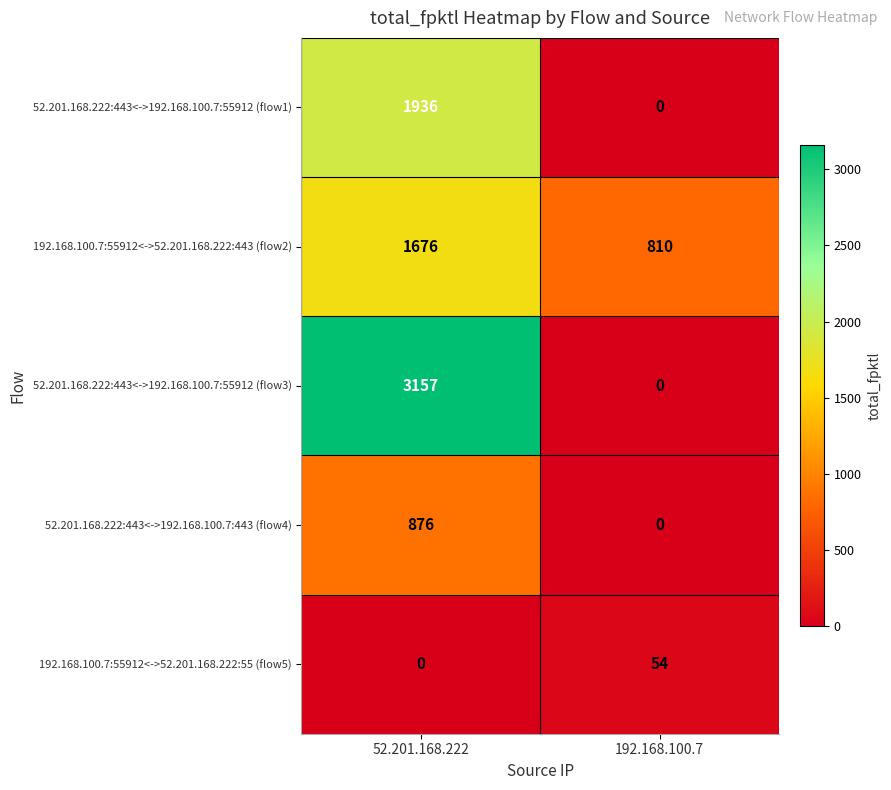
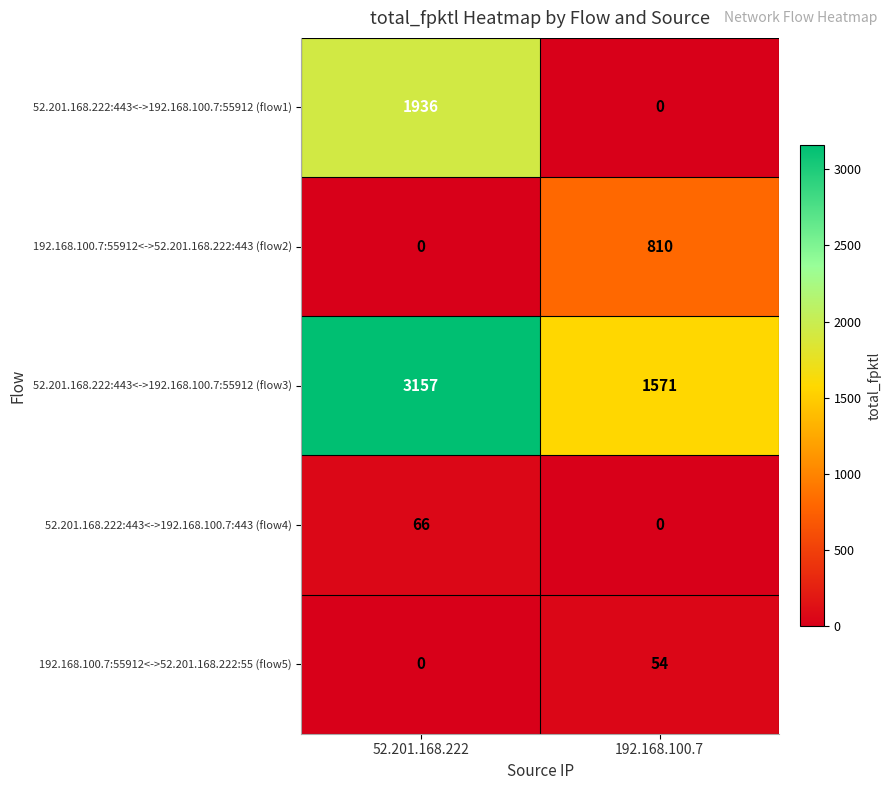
  {
    "52.201.168.222:443<->192.168.100.7:55912 (flow1)": {
      "52.201.168.222": 1936,
      "192.168.100.7": 0
    },
    "192.168.100.7:55912<->52.201.168.222:443 (flow2)": {
-     "52.201.168.222": 1676,
+     "52.201.168.222": 0,
      "192.168.100.7": 810
    },
    "52.201.168.222:443<->192.168.100.7:55912 (flow3)": {
      "52.201.168.222": 3157,
-     "192.168.100.7": 0
+     "192.168.100.7": 1571
    },
    "52.201.168.222:443<->192.168.100.7:443 (flow4)": {
-     "52.201.168.222": 876,
+     "52.201.168.222": 66,
      "192.168.100.7": 0
    },
    "192.168.100.7:55912<->52.201.168.222:55 (flow5)": {
      "52.201.168.222": 0,
      "192.168.100.7": 54
    }
  }
